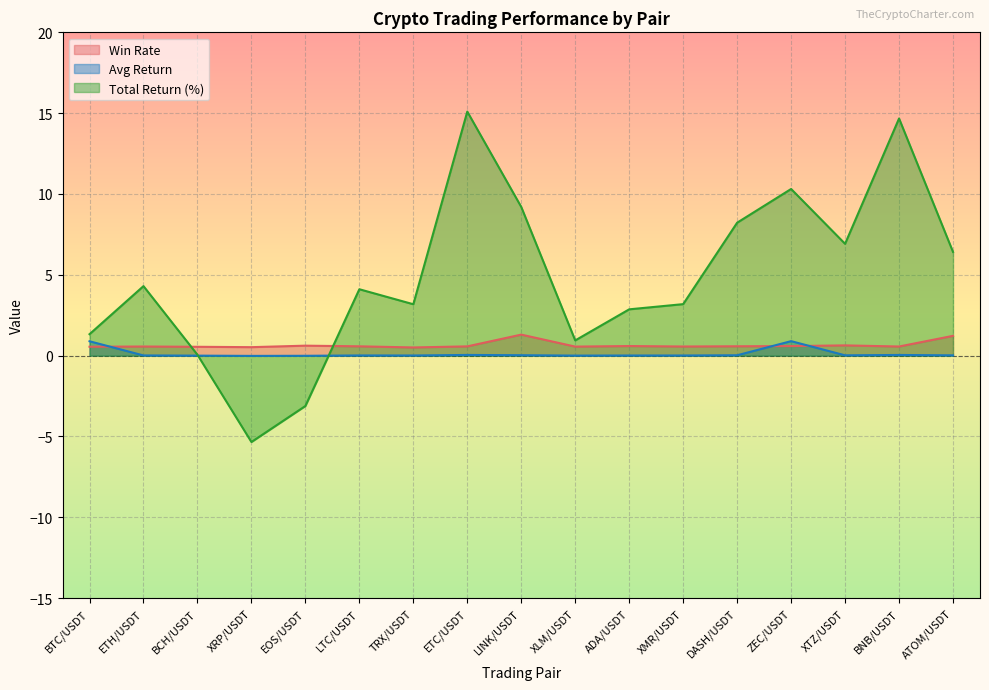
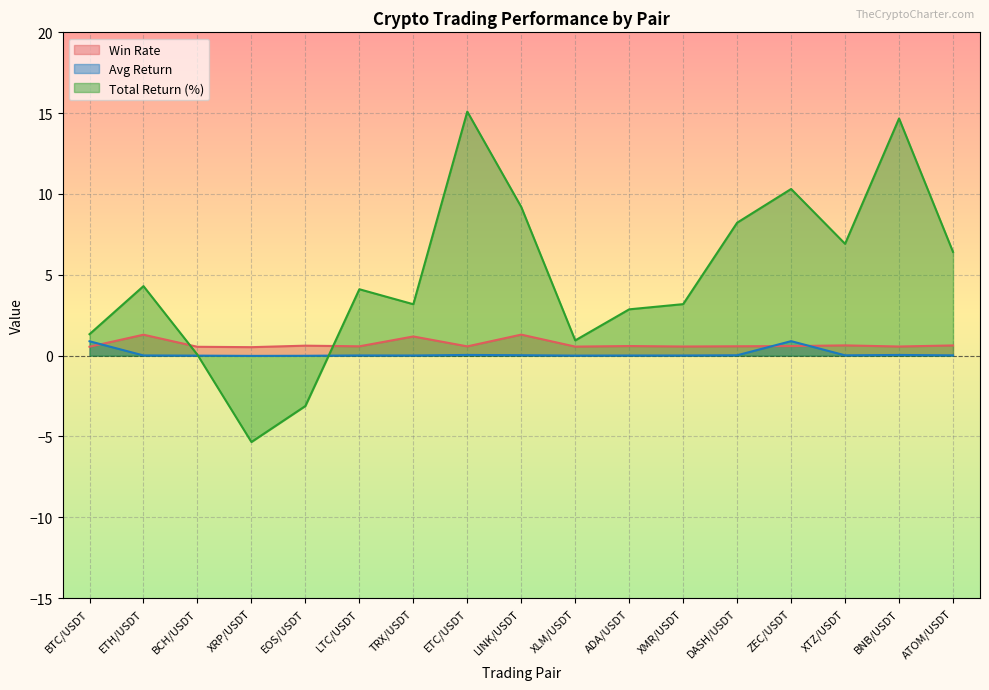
  {
    "Win Rate": {
      "BTC/USDT": 0.6,
-     "ETH/USDT": 0.6,
+     "ETH/USDT": 1.3,
      "BCH/USDT": 0.5,
      "XRP/USDT": 0.5,
      "EOS/USDT": 0.6,
      "LTC/USDT": 0.6,
-     "TRX/USDT": 0.5,
+     "TRX/USDT": 1.2,
      "ETC/USDT": 0.6,
      "LINK/USDT": 1.3,
      "XLM/USDT": 0.6,
      "ADA/USDT": 0.6,
      "XMR/USDT": 0.6,
      "DASH/USDT": 0.6,
      "ZEC/USDT": 0.6,
      "XTZ/USDT": 0.6,
      "BNB/USDT": 0.6,
-     "ATOM/USDT": 1.2
+     "ATOM/USDT": 0.6
    },
    "Avg Return": {
      "BTC/USDT": 0.9,
      "ETH/USDT": 0.0,
      "LTC/USDT": 0.0,
      "TRX/USDT": 0.0,
      "ETC/USDT": 0.0,
      "LINK/USDT": 0.0,
      "XLM/USDT": 0.0,
      "ADA/USDT": 0.0,
      "XMR/USDT": 0.0,
      "DASH/USDT": 0.0,
      "ZEC/USDT": 0.9,
      "XTZ/USDT": 0.0,
      "BNB/USDT": 0.0,
      "ATOM/USDT": 0.0
    }
  }
